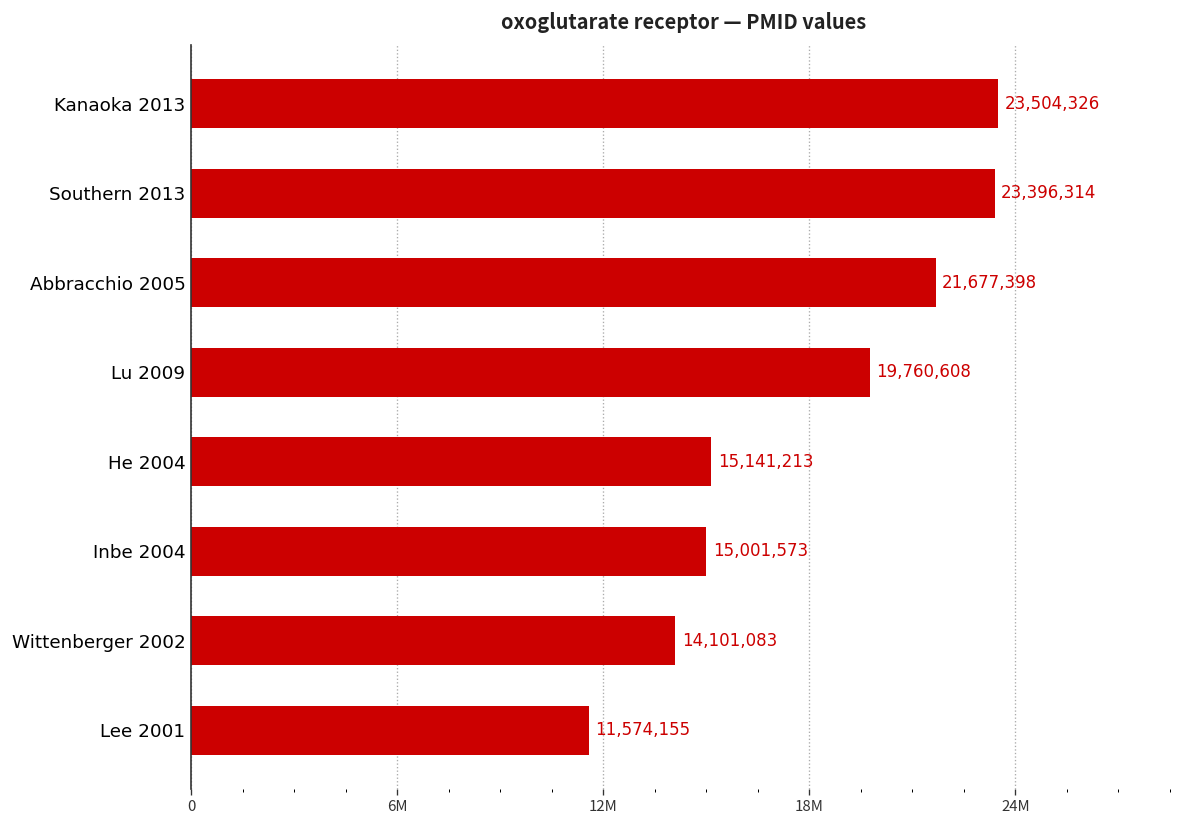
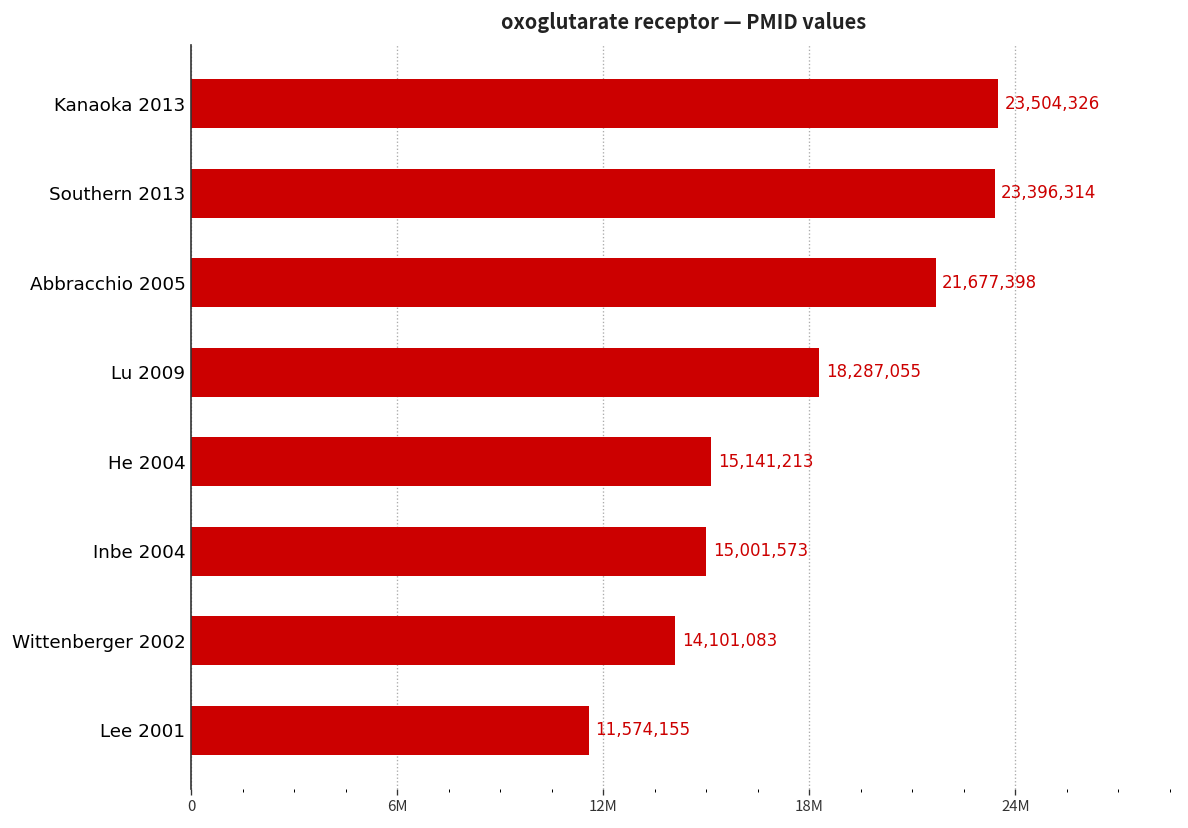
  {
    "Kanaoka 2013": "23,504,326",
    "Southern 2013": "23,396,314",
    "Abbracchio 2005": "21,677,398",
-   "Lu 2009": "19,760,608",
+   "Lu 2009": "18,287,055",
    "He 2004": "15,141,213",
    "Inbe 2004": "15,001,573",
    "Wittenberger 2002": "14,101,083",
    "Lee 2001": "11,574,155"
  }
